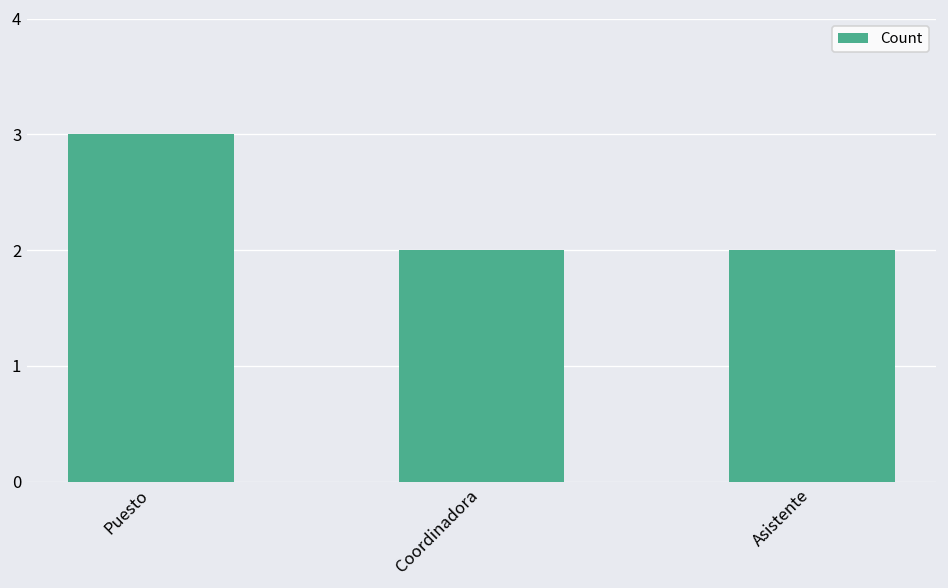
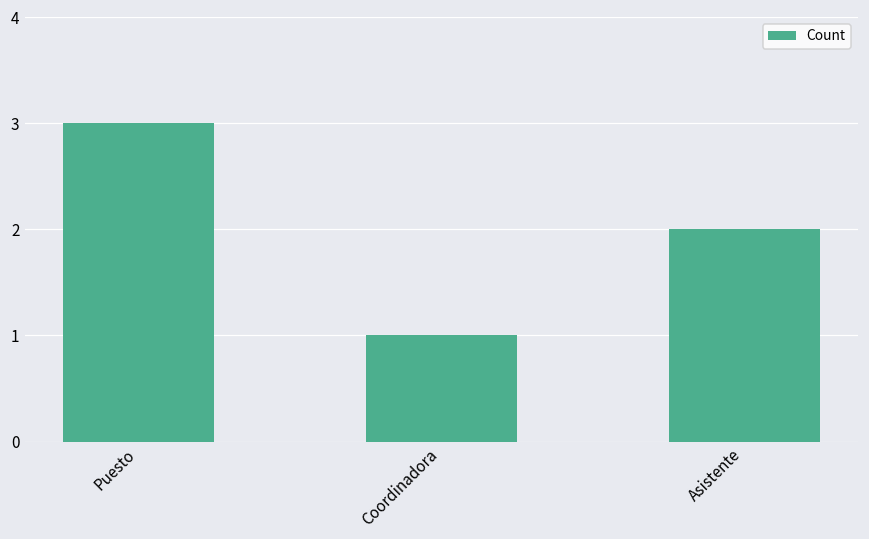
  {
    "Puesto": 3,
-   "Coordinadora": 2,
+   "Coordinadora": 1,
    "Asistente": 2
  }
